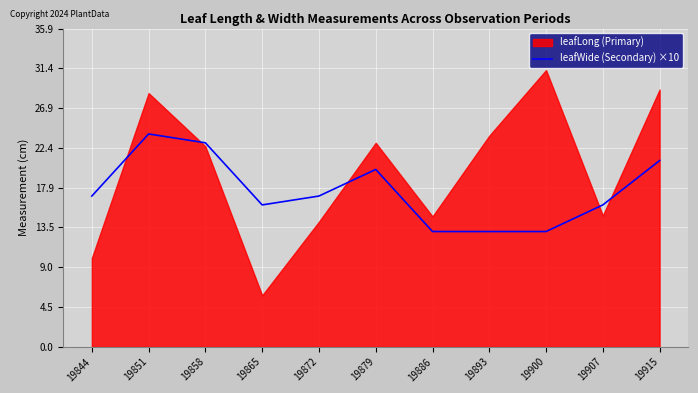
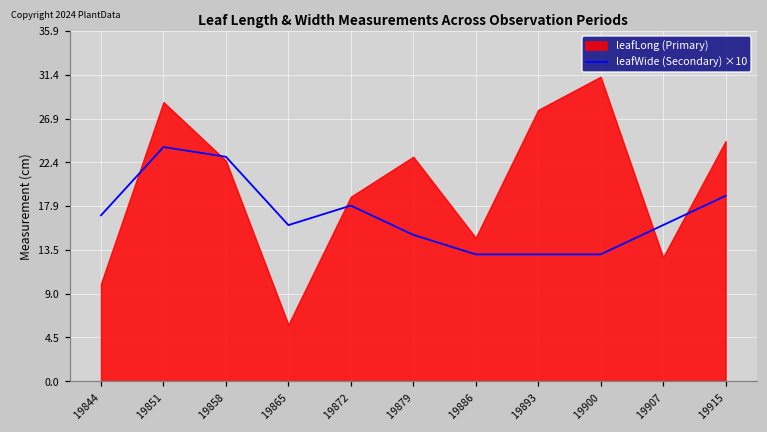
  {
    "leafWide (Secondary) ×10": {
      "19844": 17,
      "19851": 24,
      "19858": 23,
      "19865": 16,
-     "19872": 17,
-     "19879": 20,
+     "19872": 18,
+     "19879": 15,
      "19886": 13,
      "19893": 13,
      "19900": 13,
      "19907": 16,
-     "19915": 21
+     "19915": 19
    },
    "leafLong (Primary)": {
      "19844": 10,
      "19851": 29,
      "19858": 23,
      "19865": 6,
-     "19872": 14,
+     "19872": 19,
      "19879": 23,
      "19886": 15,
-     "19893": 24,
+     "19893": 28,
      "19900": 31,
-     "19907": 15,
-     "19915": 29
+     "19907": 13,
+     "19915": 25
    }
  }
